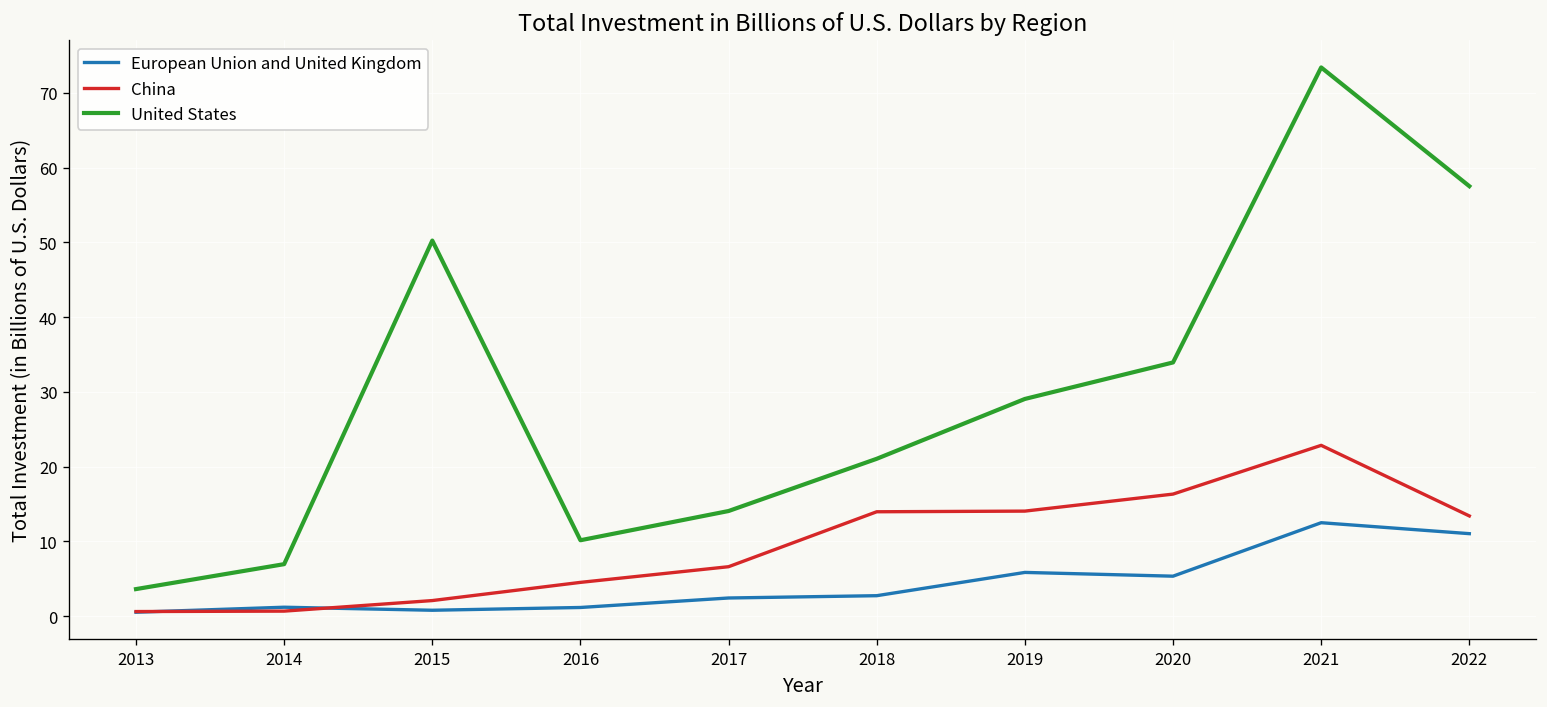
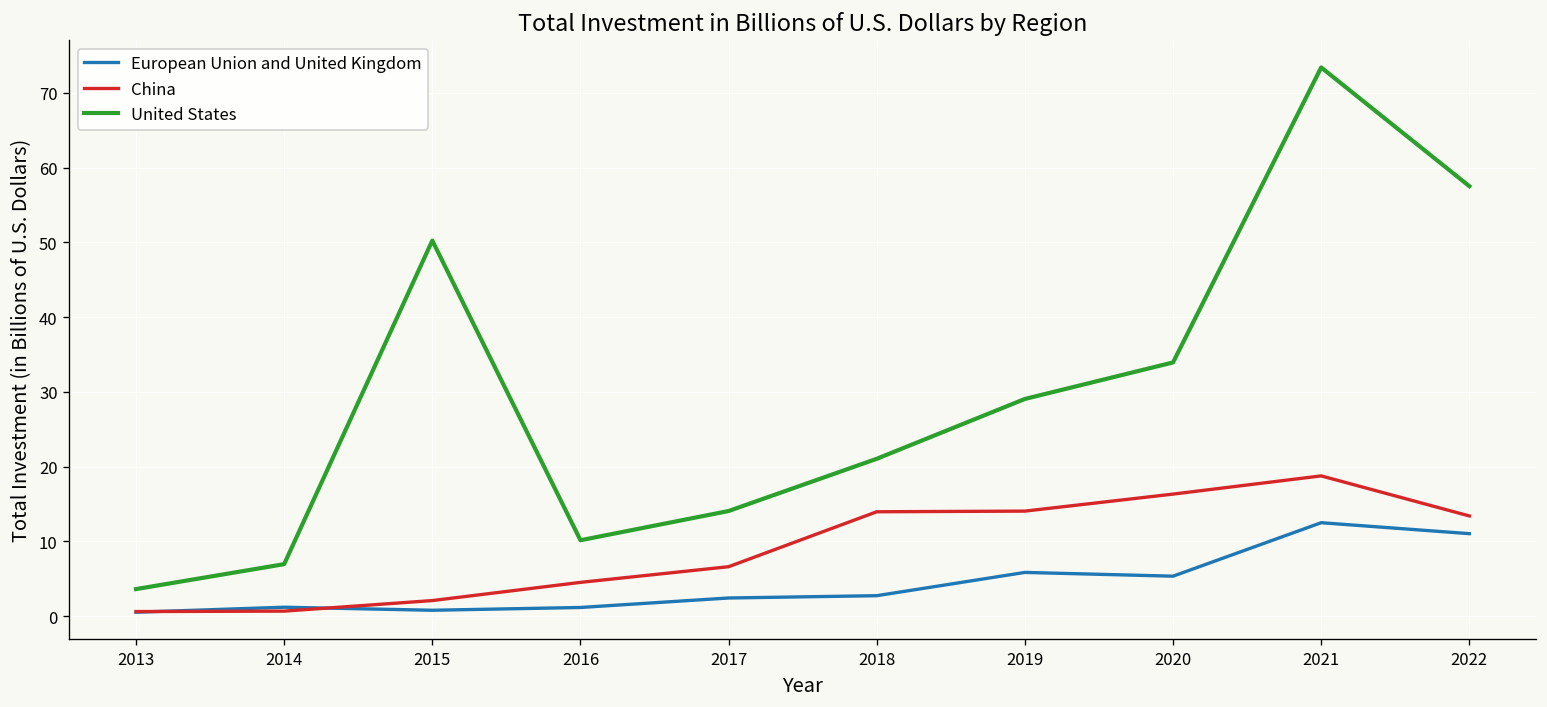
  {
    "European Union and United Kingdom": {
      "2014": 1,
      "2015": 1,
      "2016": 1,
      "2017": 2,
      "2018": 3,
      "2019": 6,
      "2020": 5,
      "2021": 13,
      "2022": 11
    },
    "China": {
      "2014": 1,
      "2015": 2,
      "2016": 5,
      "2017": 7,
      "2018": 14,
      "2019": 14,
      "2020": 16,
-     "2021": 23,
+     "2021": 19,
      "2022": 13
    },
    "United States": {
      "2013": 4,
      "2014": 7,
      "2015": 50,
      "2016": 10,
      "2017": 14,
      "2018": 21,
      "2019": 29,
      "2020": 34,
      "2021": 73,
      "2022": 58
    }
  }
